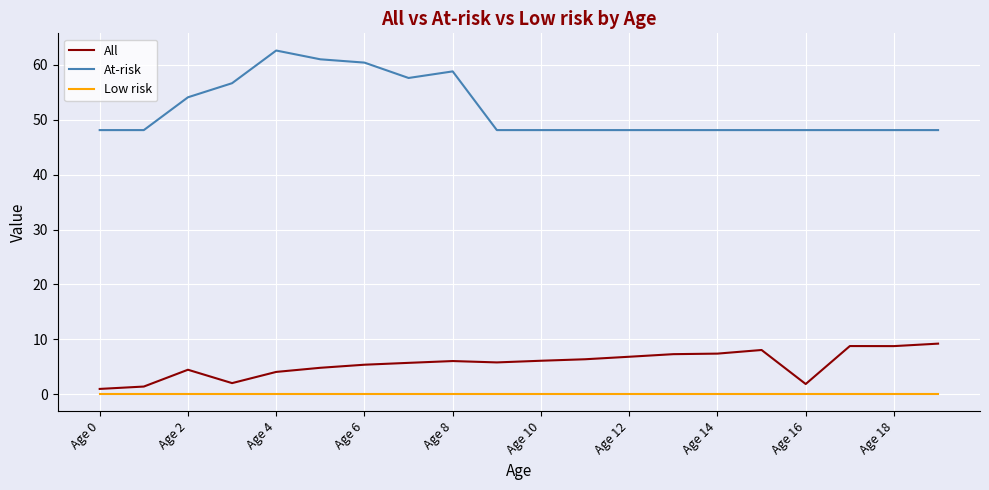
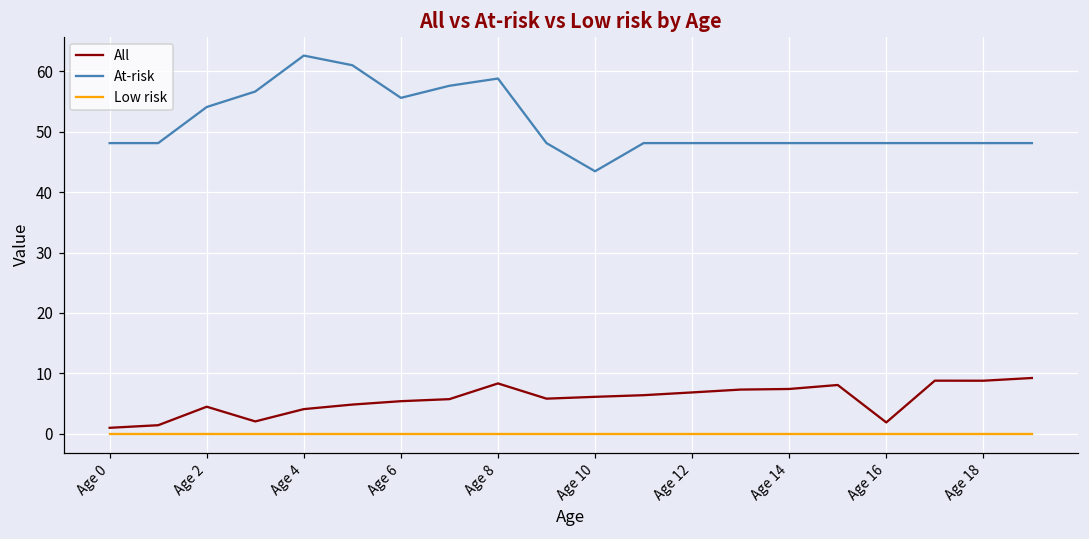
  {
    "All": {
      "Age 0": 1,
      "Age 2": 4,
      "Age 4": 4,
      "Age 6": 5,
-     "Age 8": 6,
+     "Age 8": 8,
      "Age 10": 6,
      "Age 12": 7,
      "Age 14": 7,
      "Age 16": 2,
      "Age 18": 9
    },
    "At-risk": {
      "Age 0": 48,
      "Age 2": 54,
      "Age 4": 63,
-     "Age 6": 60,
+     "Age 6": 56,
      "Age 8": 59,
-     "Age 10": 48,
+     "Age 10": 43,
      "Age 12": 48,
      "Age 14": 48,
      "Age 16": 48,
      "Age 18": 48
    },
    "Low risk": {
      "Age 0": 0,
      "Age 2": 0,
      "Age 4": 0,
      "Age 6": 0,
      "Age 8": 0,
      "Age 10": 0,
      "Age 12": 0,
      "Age 14": 0,
      "Age 16": 0,
      "Age 18": 0
    }
  }
